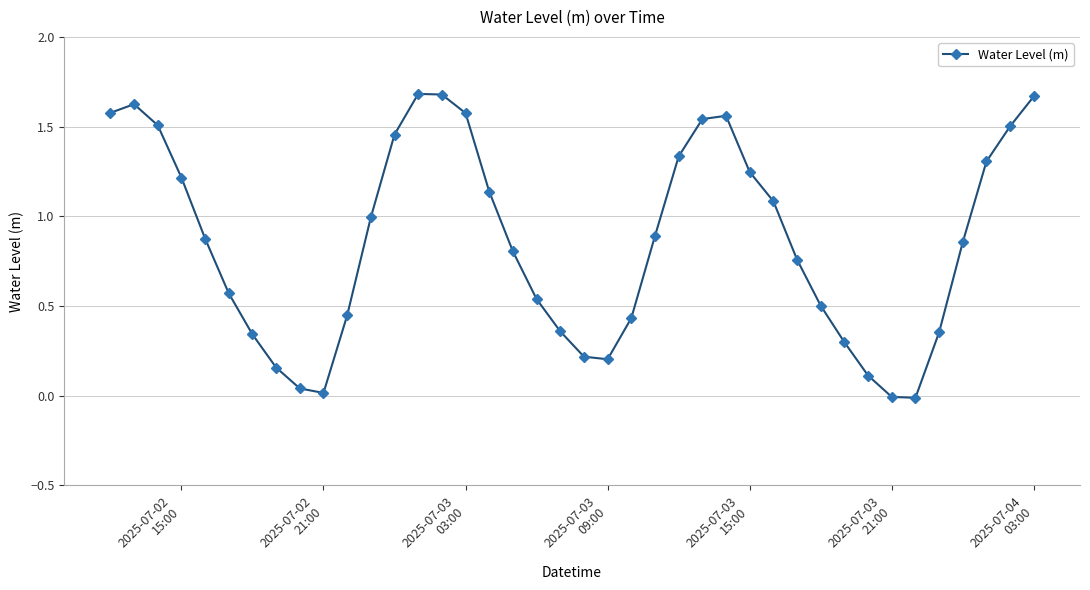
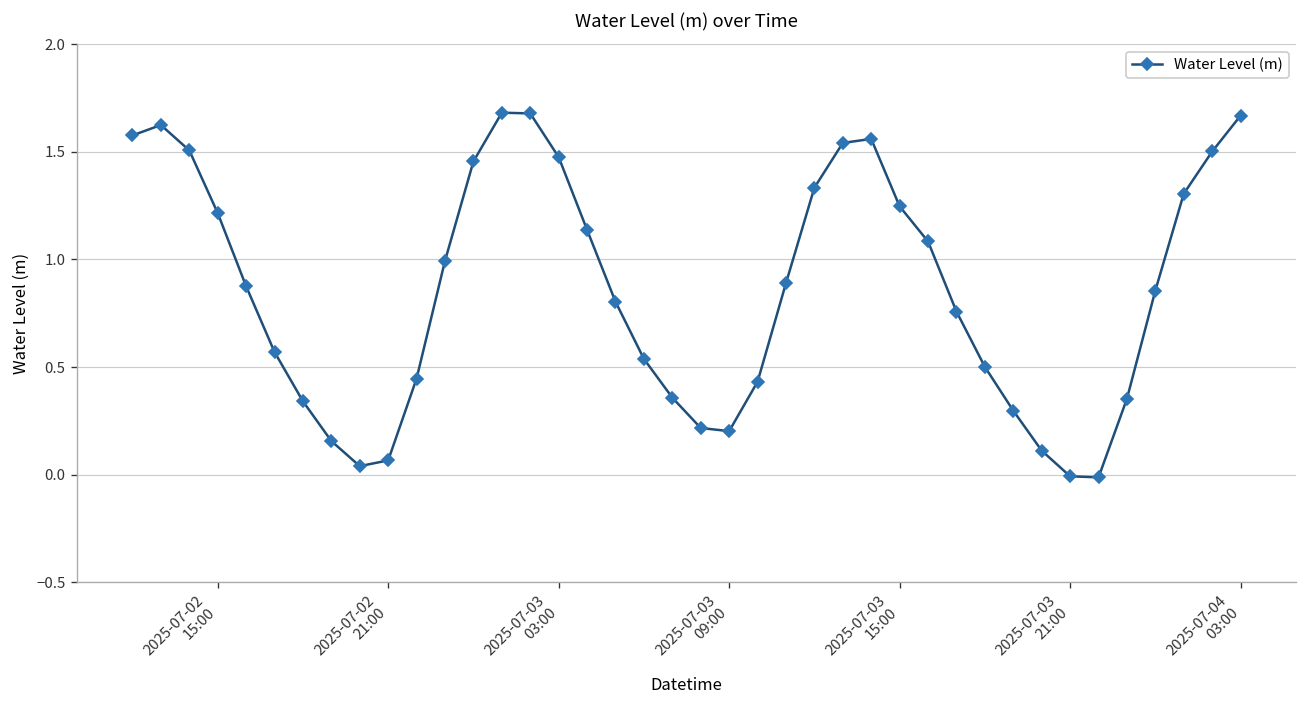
  {
    "2025-07-02 15:00": 1.22,
-   "2025-07-02 21:00": 0.01,
-   "2025-07-03 03:00": 1.57,
+   "2025-07-02 21:00": 0.07,
+   "2025-07-03 03:00": 1.48,
    "2025-07-03 09:00": 0.20,
    "2025-07-03 15:00": 1.25,
    "2025-07-03 21:00": -0.01,
    "2025-07-04 03:00": 1.67
  }
